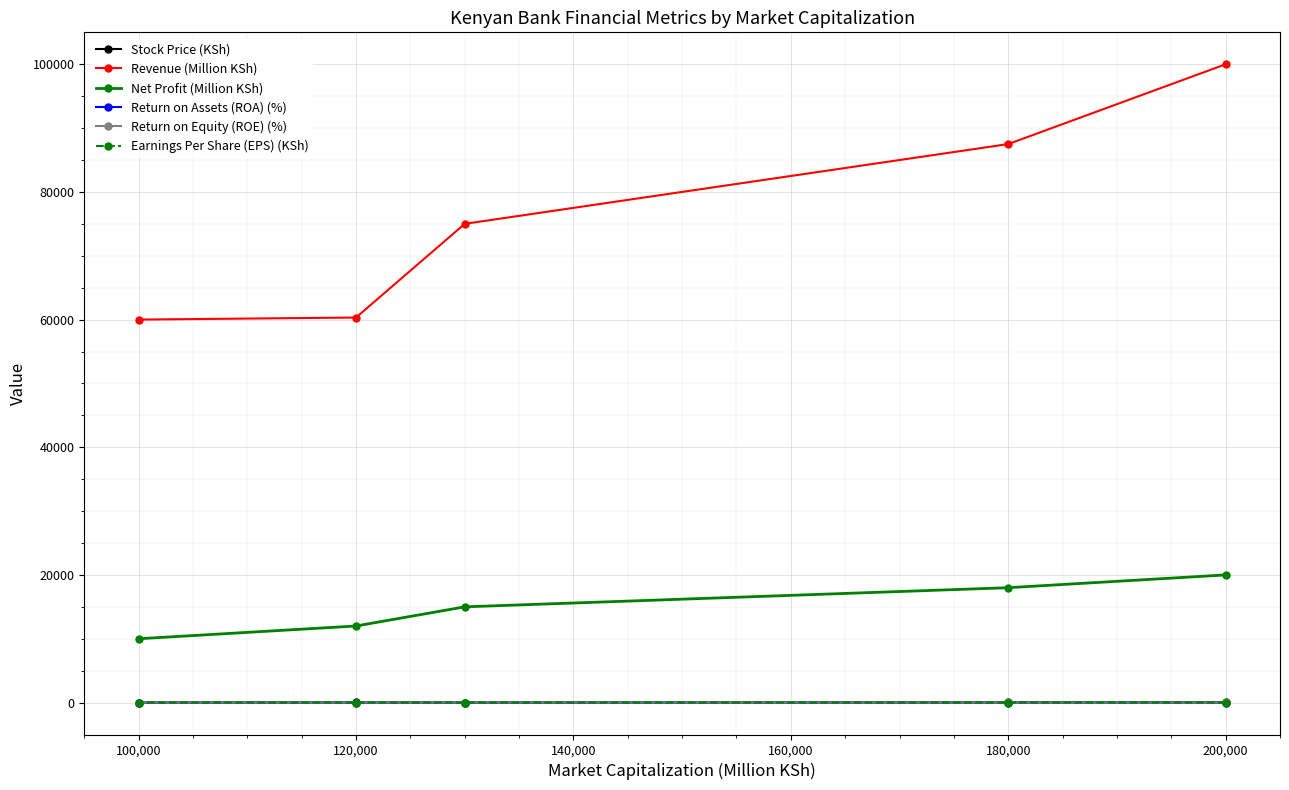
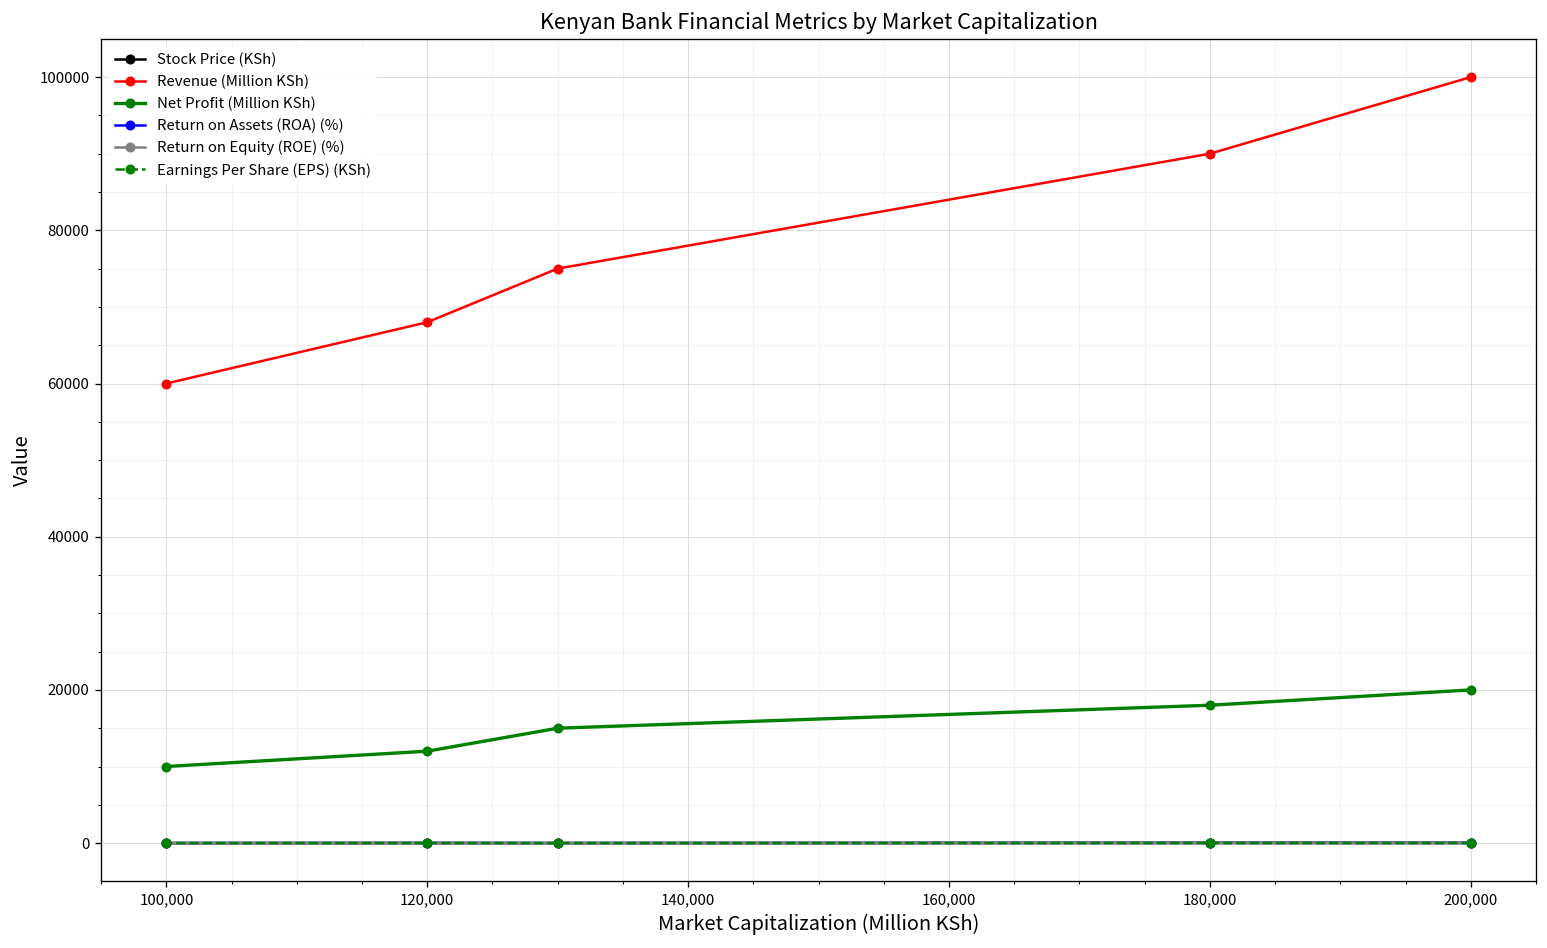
  {
    "Revenue (Million KSh)": {
      "100,000": 60000,
-     "120,000": 60000,
-     "180,000": 87000,
+     "120,000": 68000,
+     "180,000": 90000,
      "200,000": 100000
    }
  }
